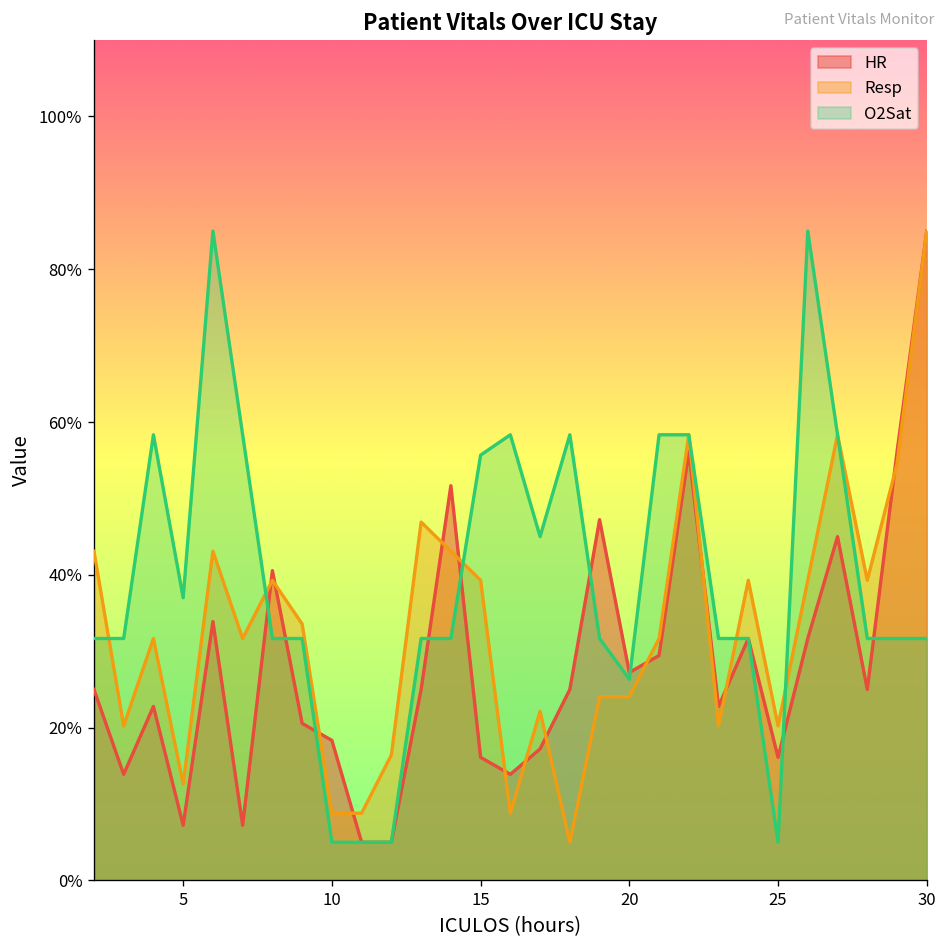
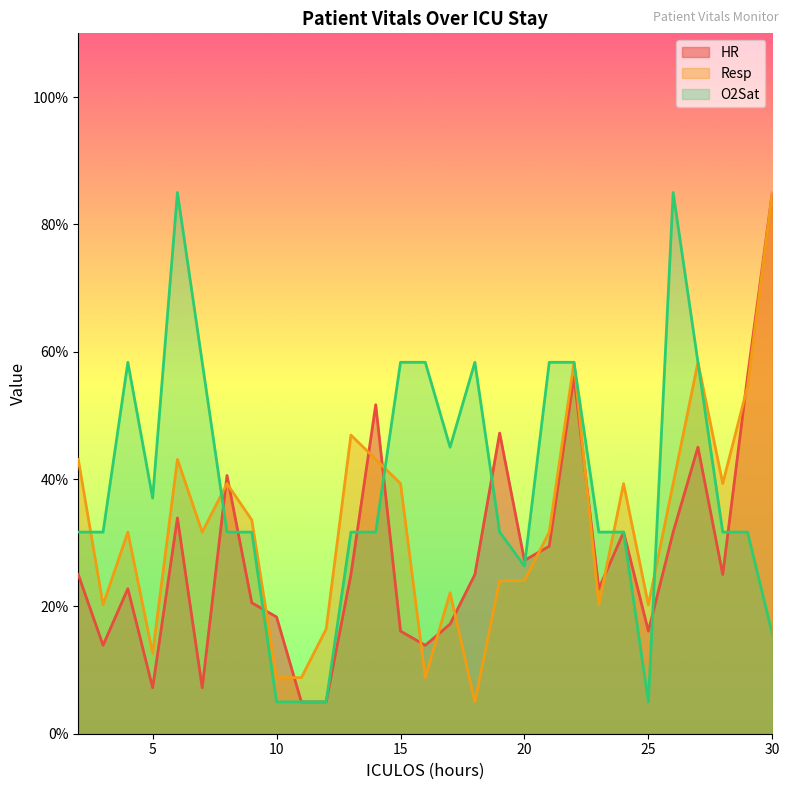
  {
    "O2Sat": {
      "5": "37%",
      "10": "5%",
-     "15": "56%",
+     "15": "58%",
      "20": "26%",
      "25": "5%",
-     "30": "32%"
+     "30": "16%"
    }
  }
